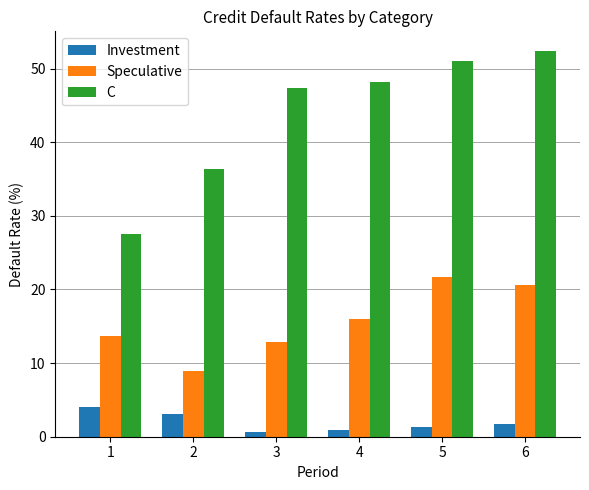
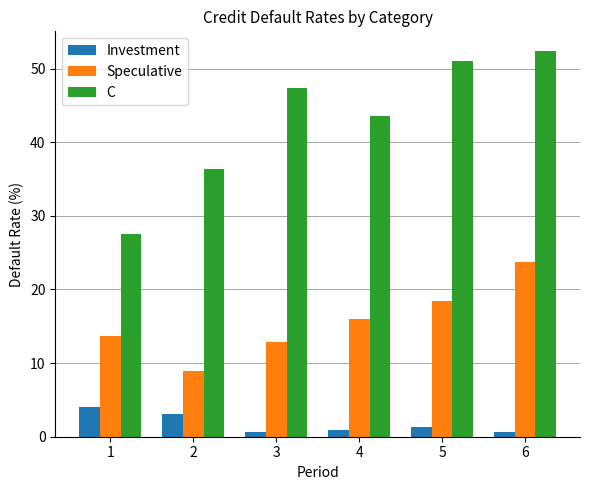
  {
    "Investment": {
      "1": 4,
      "2": 3,
      "3": 1,
      "4": 1,
      "5": 1,
-     "6": 2
+     "6": 1
    },
    "Speculative": {
      "1": 14,
      "2": 9,
      "3": 13,
      "4": 16,
-     "5": 22,
-     "6": 21
+     "5": 18,
+     "6": 24
    },
    "C": {
      "1": 28,
      "2": 36,
      "3": 47,
-     "4": 48,
+     "4": 44,
      "5": 51,
      "6": 52
    }
  }
